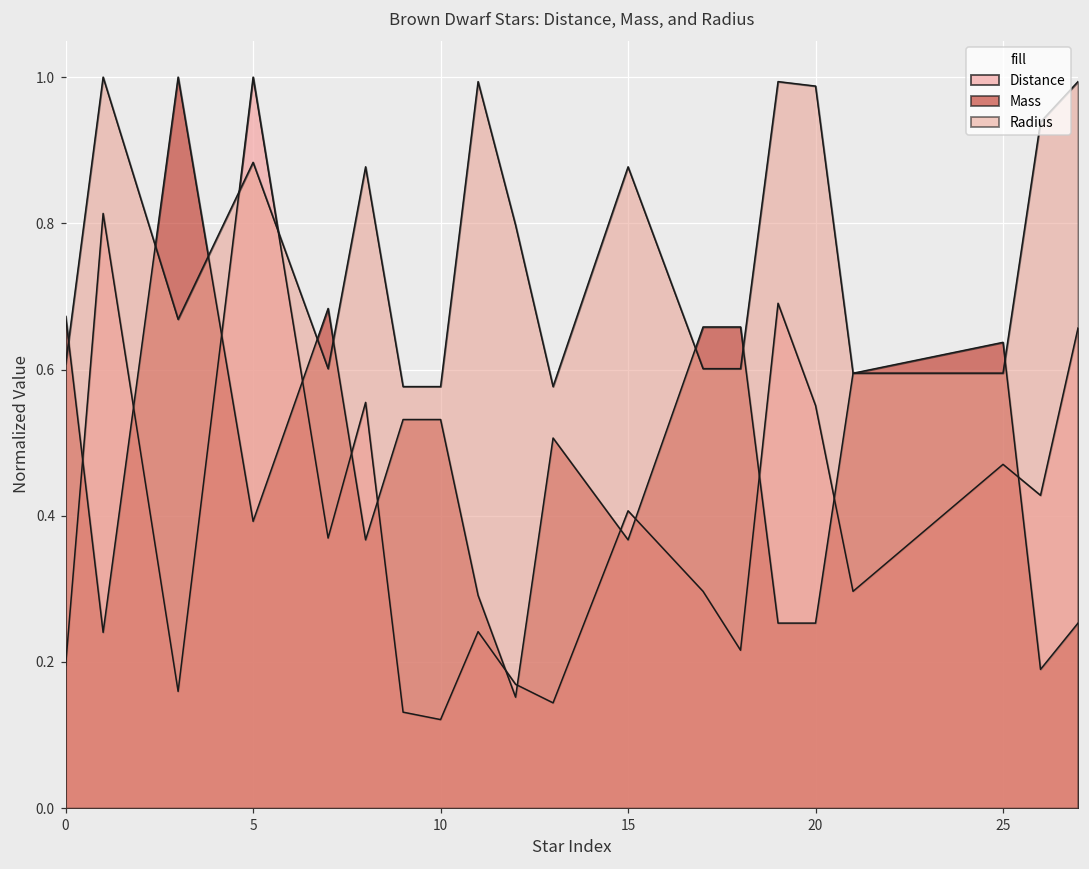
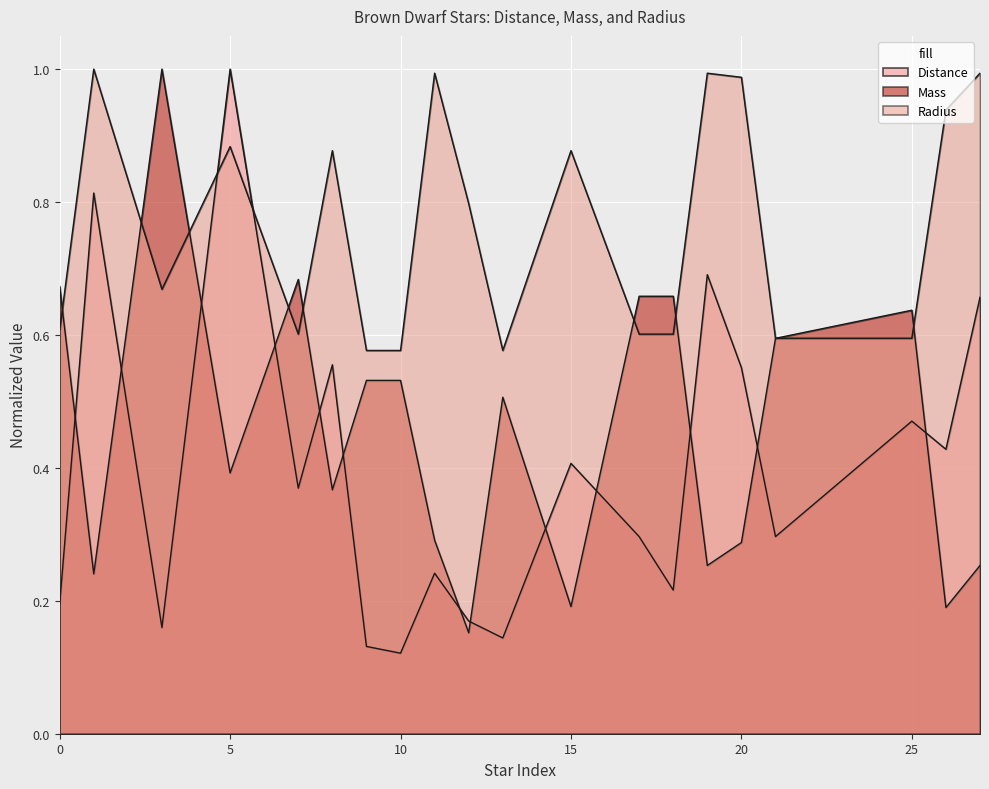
  {
    "Mass": {
      "0": 0.67,
      "5": 0.39,
      "10": 0.53,
-     "15": 0.37,
-     "20": 0.25,
+     "15": 0.19,
+     "20": 0.29,
      "25": 0.64
    }
  }
